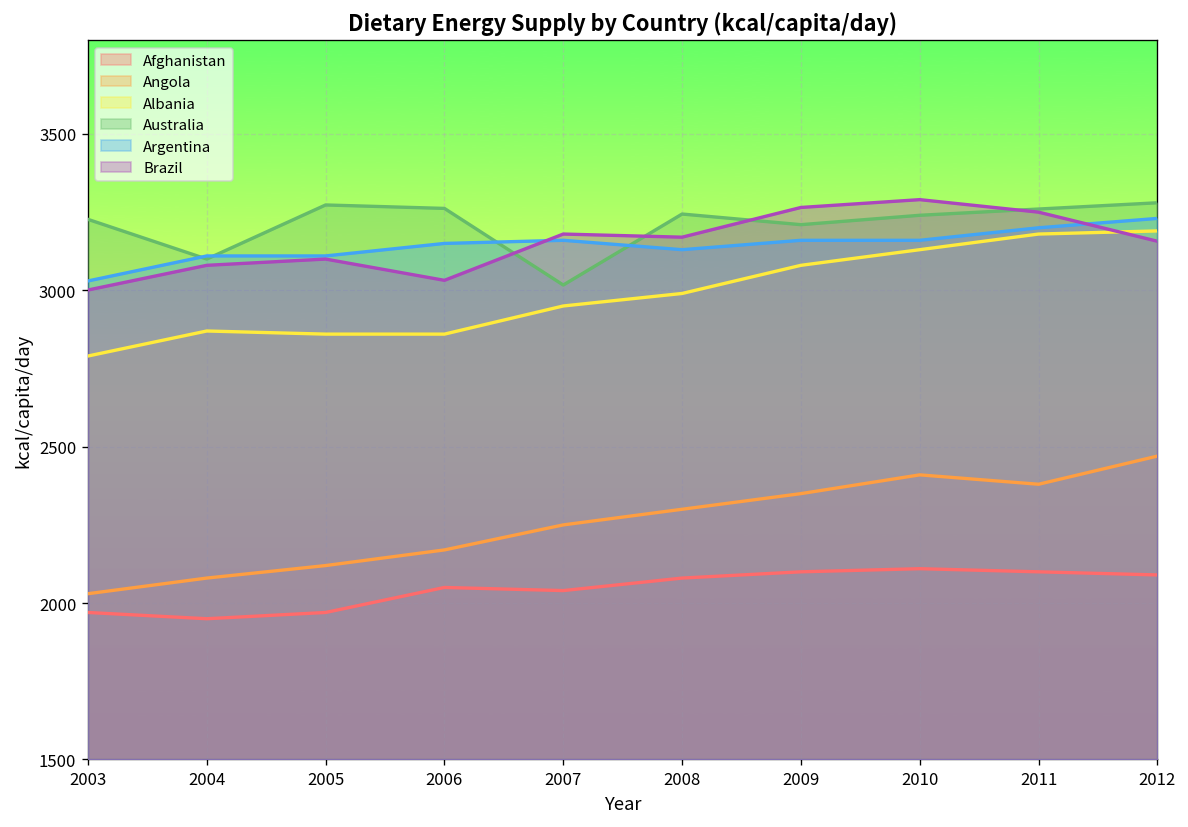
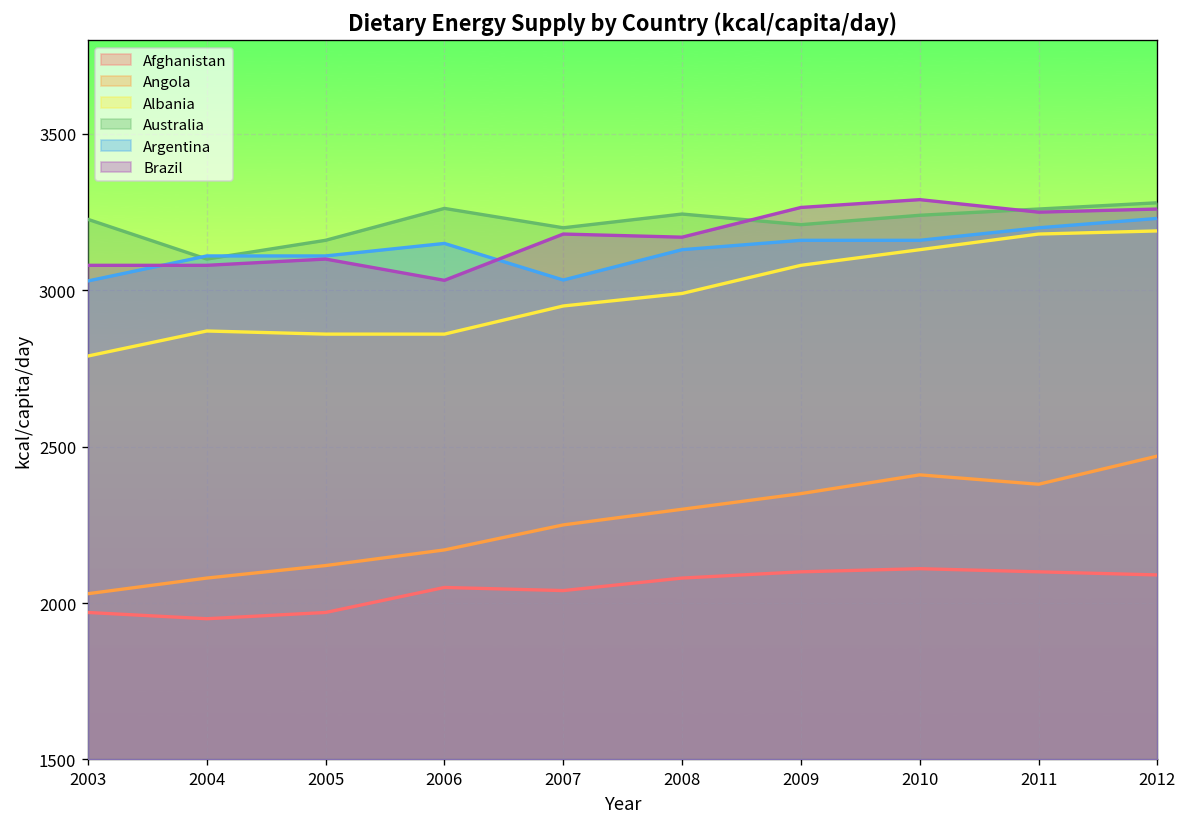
  {
    "Australia": {
      "2003": 3230,
      "2004": 3100,
-     "2005": 3270,
+     "2005": 3160,
      "2006": 3260,
-     "2007": 3020,
+     "2007": 3200,
      "2008": 3240,
      "2009": 3210,
      "2010": 3240,
      "2011": 3260,
      "2012": 3280
    },
    "Argentina": {
      "2003": 3030,
      "2004": 3110,
      "2005": 3110,
      "2006": 3150,
-     "2007": 3160,
+     "2007": 3030,
      "2008": 3130,
      "2009": 3160,
      "2010": 3160,
      "2011": 3200,
      "2012": 3230
    },
    "Brazil": {
-     "2003": 3000,
+     "2003": 3080,
      "2004": 3080,
      "2005": 3100,
      "2006": 3030,
      "2007": 3180,
      "2008": 3170,
      "2009": 3270,
      "2010": 3290,
      "2011": 3250,
-     "2012": 3160
+     "2012": 3260
    }
  }
